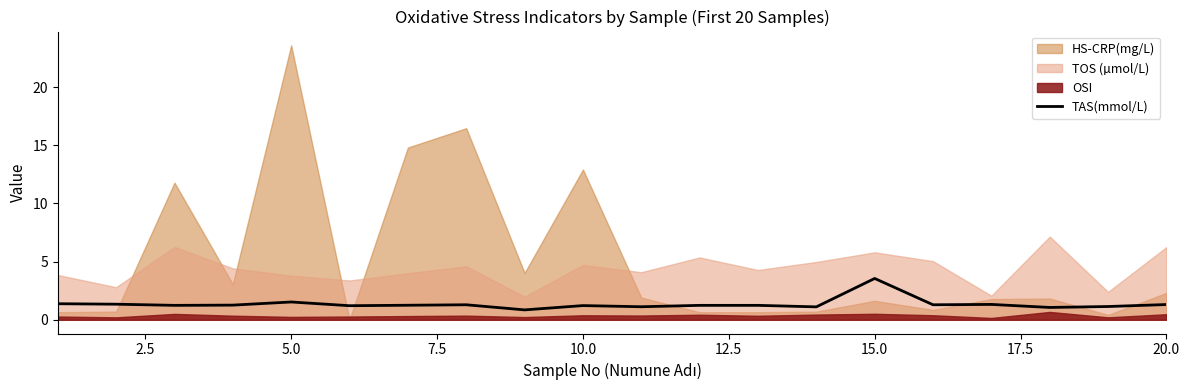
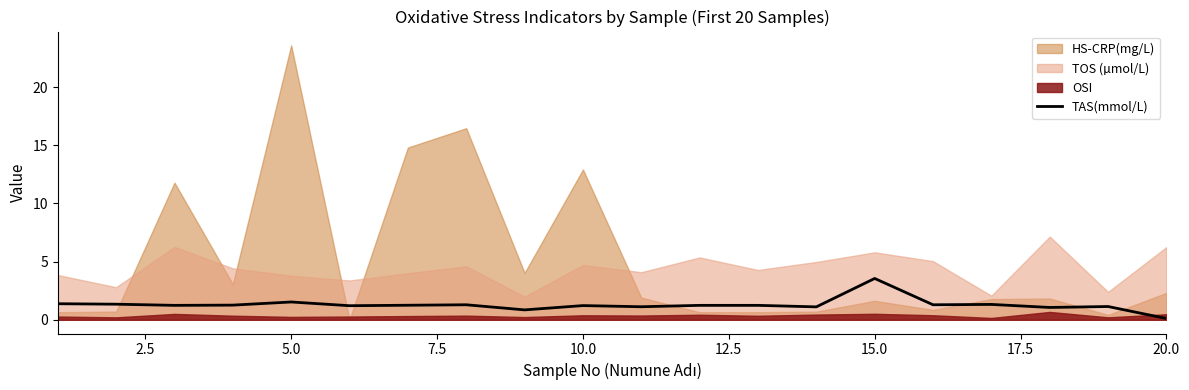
  {
    "TAS(mmol/L)": {
      "5.0": 1.5,
      "10.0": 1.2,
      "15.0": 3.6,
-     "20.0": 1.3
+     "20.0": 0.1
    },
    "HS-CRP(mg/L)": {
      "5.0": 23.6,
      "10.0": 12.9,
      "15.0": 1.6,
      "20.0": 2.3
    },
    "TOS (µmol/L)": {
      "5.0": 3.8,
      "10.0": 4.7,
      "15.0": 5.8,
      "20.0": 6.3
    },
    "OSI": {
      "5.0": 0.2,
      "10.0": 0.4,
      "15.0": 0.5,
      "20.0": 0.5
    }
  }
